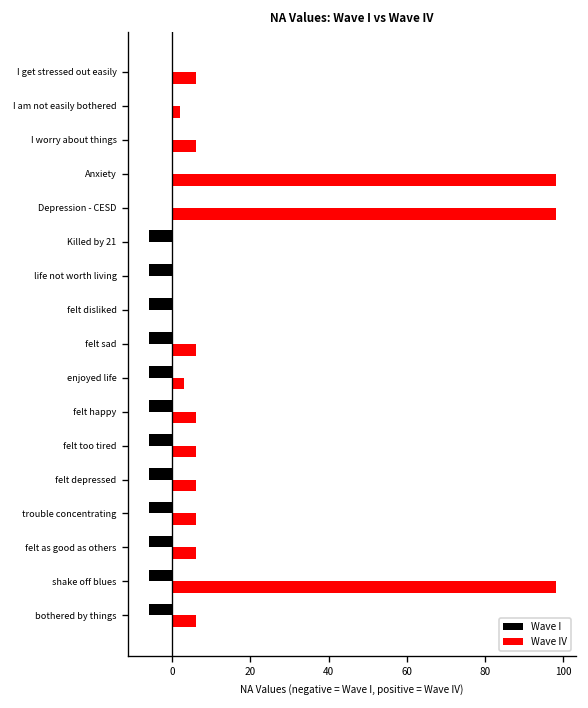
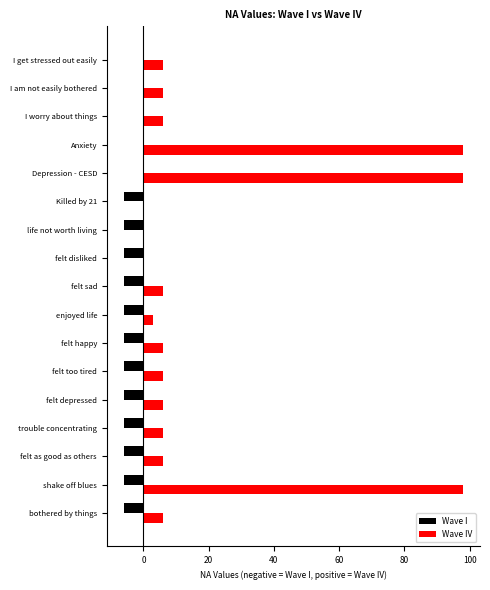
  {
    "Wave I": {
      "I get stressed out easily": 0,
      "I am not easily bothered": 0,
      "I worry about things": 0,
      "Anxiety": 0,
      "Depression - CESD": 0,
      "Killed by 21": -6,
      "life not worth living": -6,
      "felt disliked": -6,
      "felt sad": -6,
      "enjoyed life": -6,
      "felt happy": -6,
      "felt too tired": -6,
      "felt depressed": -6,
      "trouble concentrating": -6,
      "felt as good as others": -6,
      "shake off blues": -6,
      "bothered by things": -6
    },
    "Wave IV": {
      "I get stressed out easily": 6,
-     "I am not easily bothered": 2,
+     "I am not easily bothered": 6,
      "I worry about things": 6,
      "Anxiety": 98,
      "Depression - CESD": 98,
      "Killed by 21": 0,
      "life not worth living": 0,
      "felt disliked": 0,
      "felt sad": 6,
      "enjoyed life": 3,
      "felt happy": 6,
      "felt too tired": 6,
      "felt depressed": 6,
      "trouble concentrating": 6,
      "felt as good as others": 6,
      "shake off blues": 98,
      "bothered by things": 6
    }
  }
